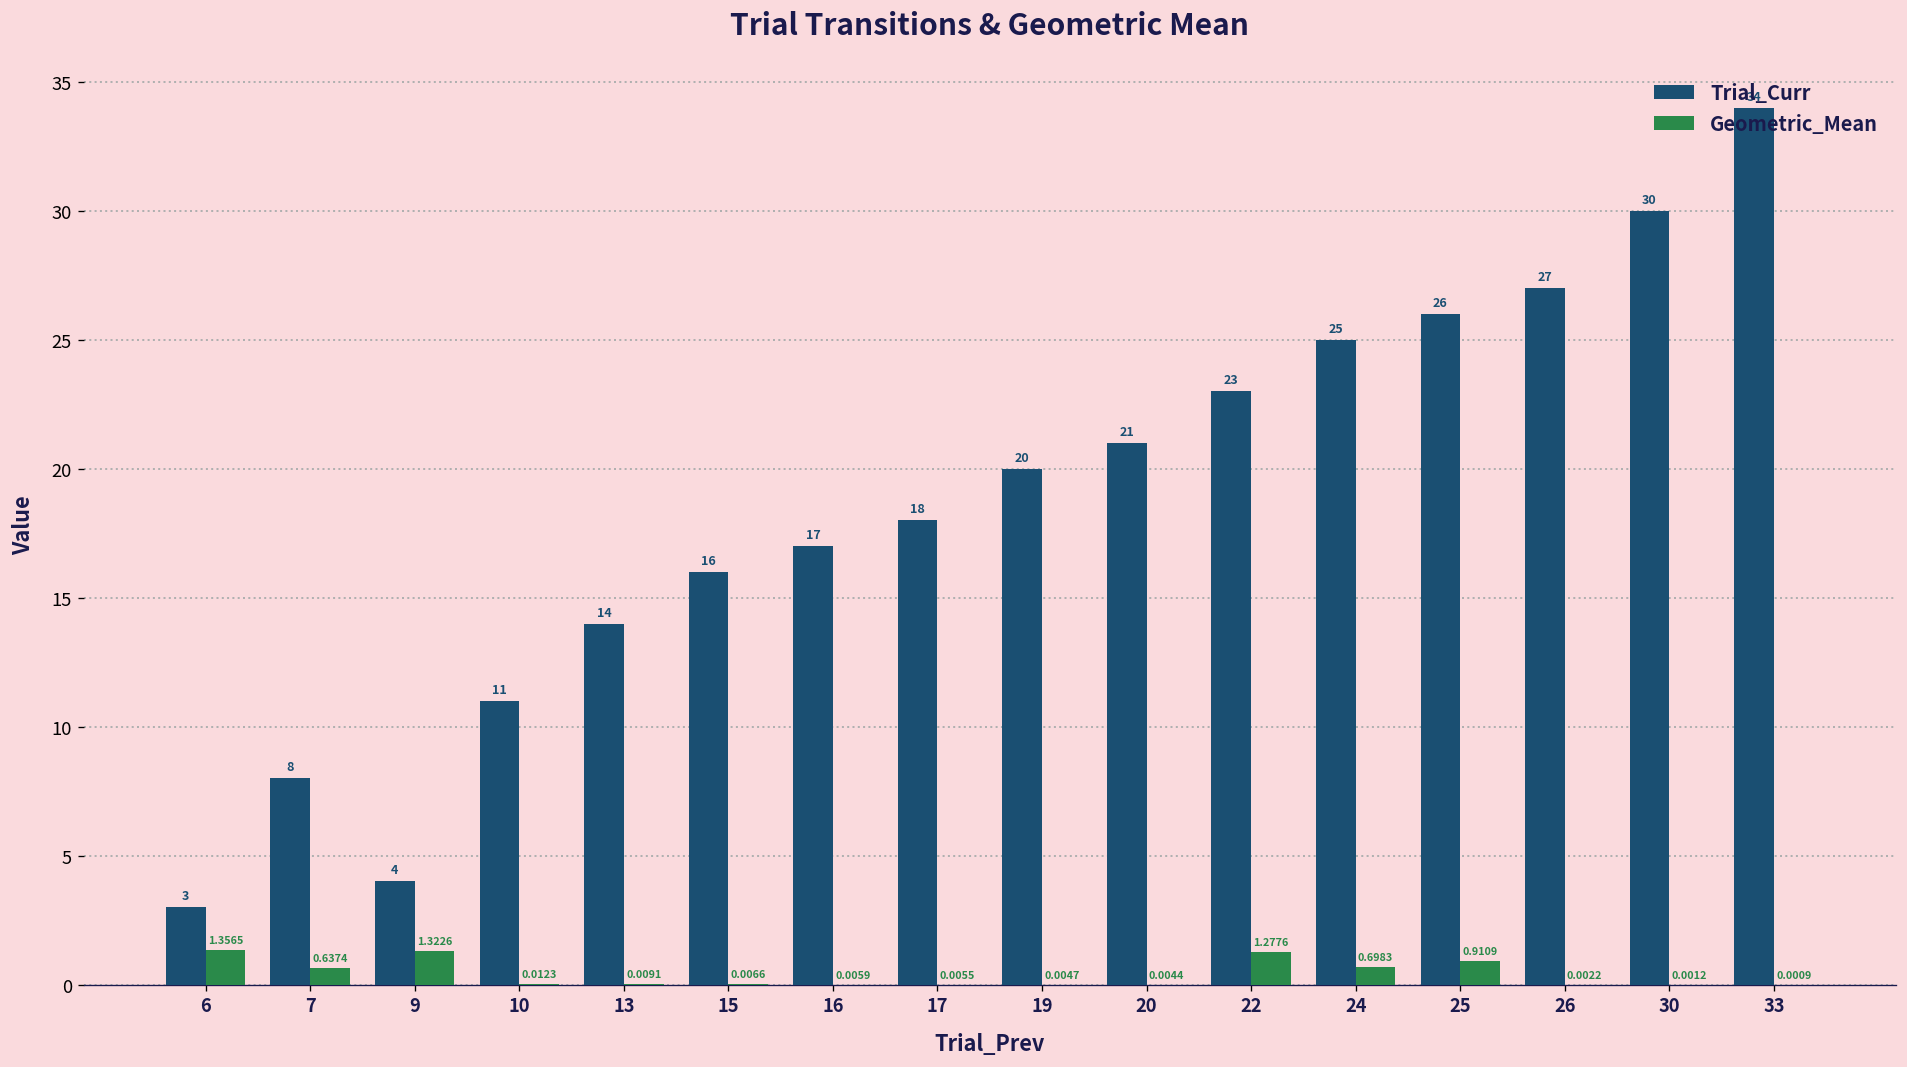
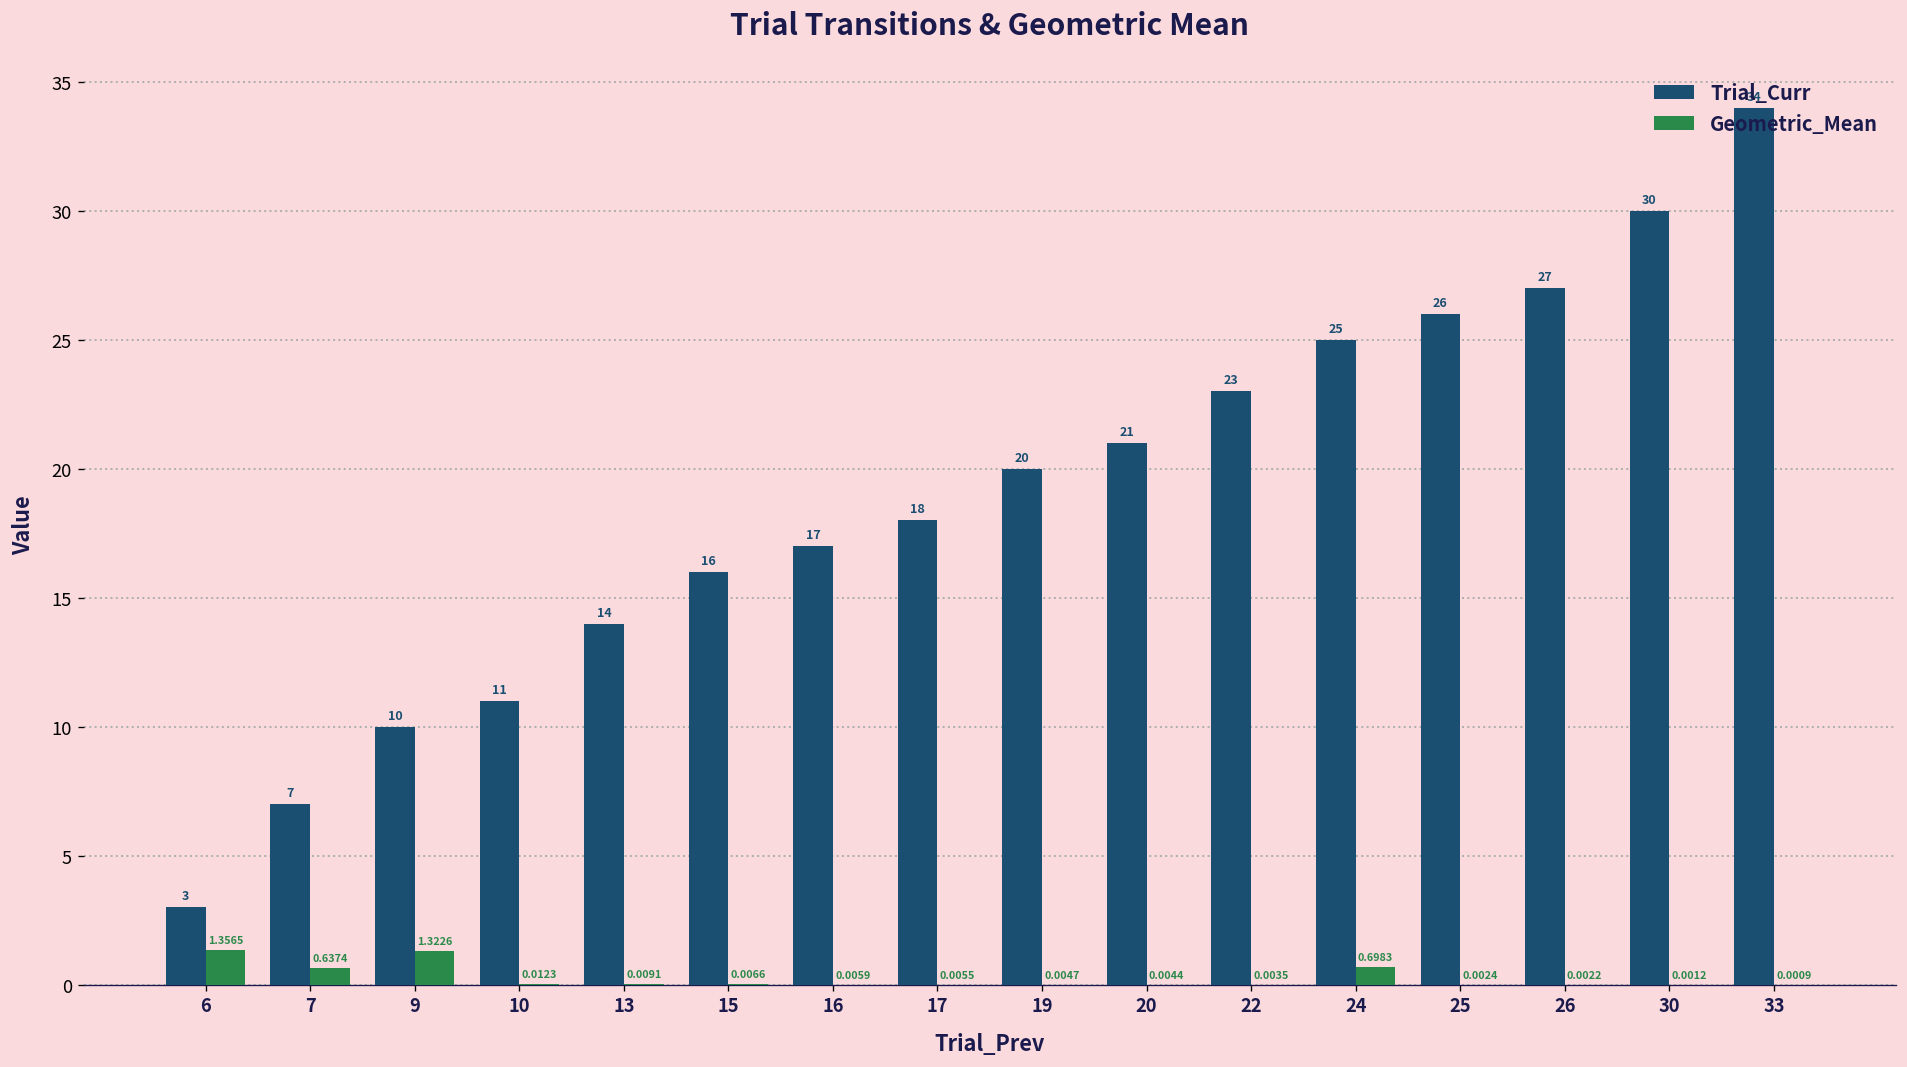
  {
    "Trial_Curr": {
      "6": 3,
-     "7": 8,
-     "9": 4,
+     "7": 7,
+     "9": 10,
      "10": 11,
      "13": 14,
      "15": 16,
      "16": 17,
      "17": 18,
      "19": 20,
      "20": 21,
      "22": 23,
      "24": 25,
      "25": 26,
      "26": 27,
      "30": 30,
      "33": 34
    },
    "Geometric_Mean": {
      "6": 1.3565,
      "7": 0.6374,
      "9": 1.3226,
      "10": 0.0123,
      "13": 0.0091,
      "15": 0.0066,
      "16": 0.0059,
      "17": 0.0055,
      "19": 0.0047,
      "20": 0.0044,
-     "22": 1.2776,
+     "22": 0.0035,
      "24": 0.6983,
-     "25": 0.9109,
+     "25": 0.0024,
      "26": 0.0022,
      "30": 0.0012,
      "33": 0.0009
    }
  }
